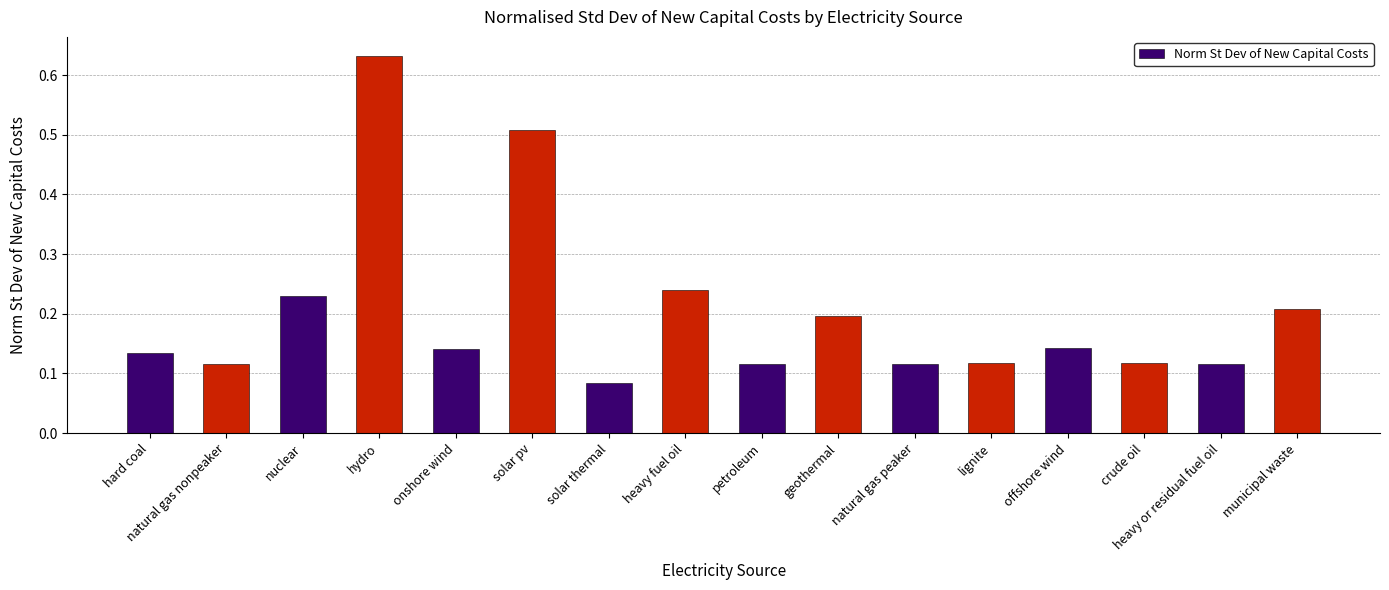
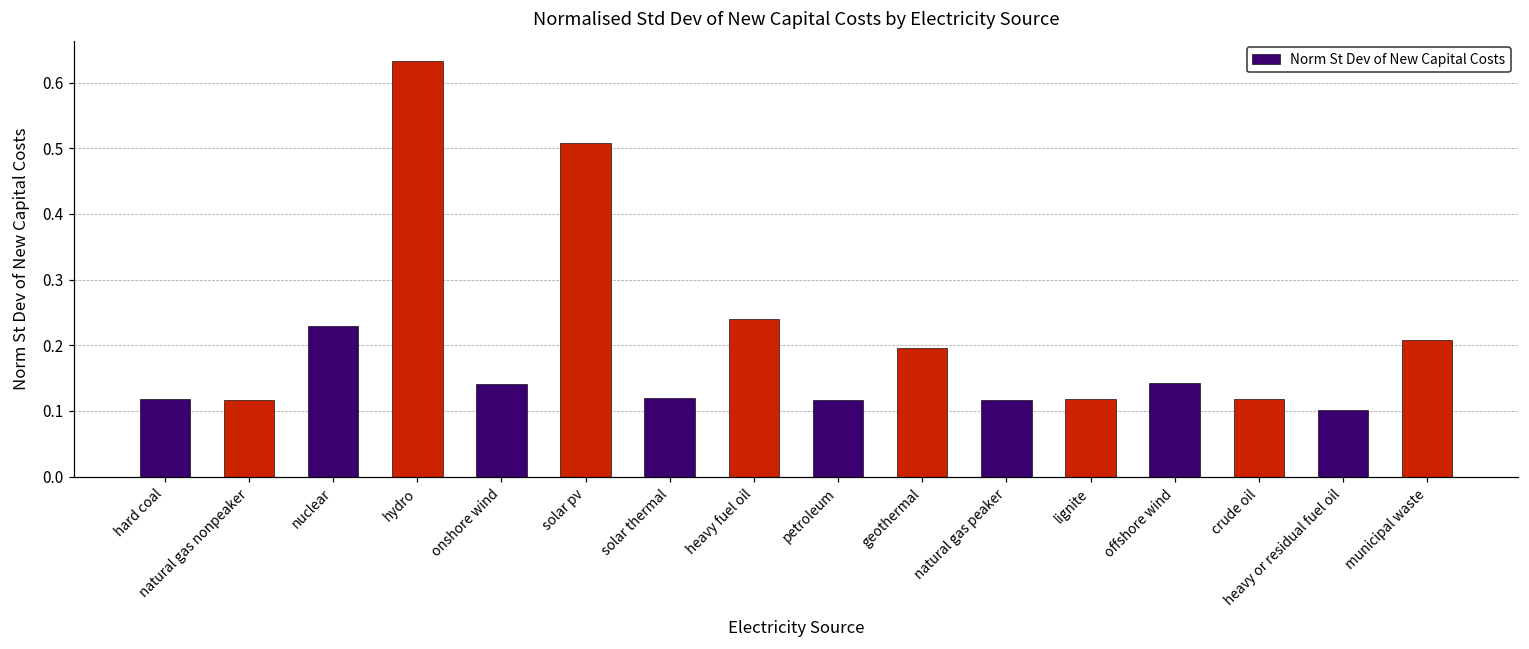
  {
-   "hard coal": 0.13,
+   "hard coal": 0.12,
    "natural gas nonpeaker": 0.12,
    "nuclear": 0.23,
    "hydro": 0.63,
    "onshore wind": 0.14,
    "solar pv": 0.51,
-   "solar thermal": 0.08,
+   "solar thermal": 0.12,
    "heavy fuel oil": 0.24,
    "petroleum": 0.12,
    "geothermal": 0.20,
    "natural gas peaker": 0.12,
    "lignite": 0.12,
    "offshore wind": 0.14,
    "crude oil": 0.12,
-   "heavy or residual fuel oil": 0.12,
+   "heavy or residual fuel oil": 0.10,
    "municipal waste": 0.21
  }
